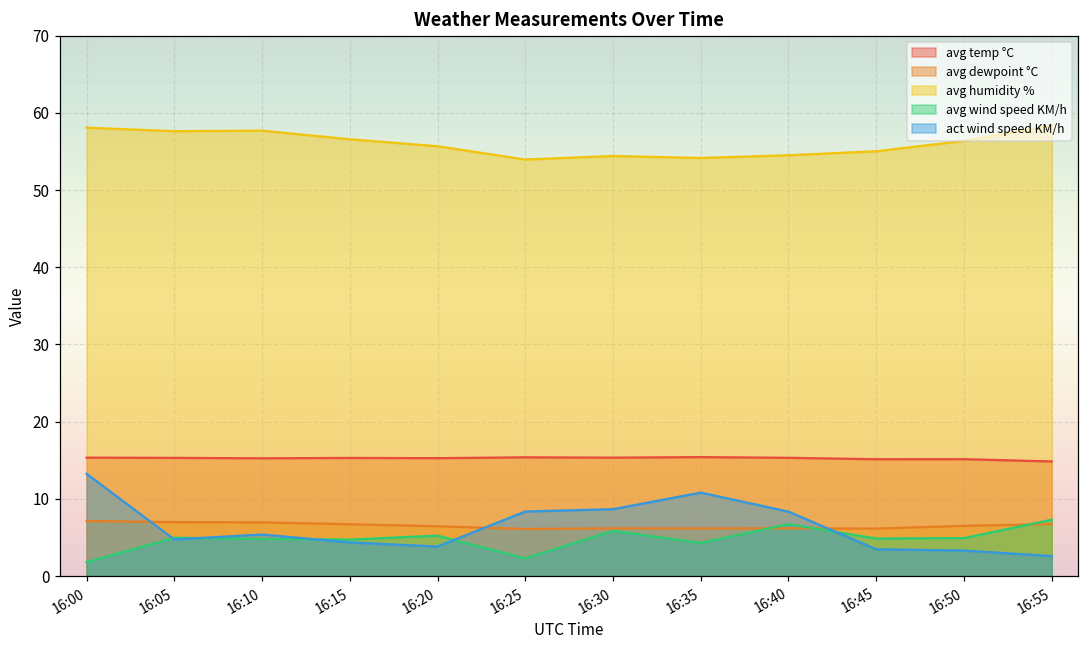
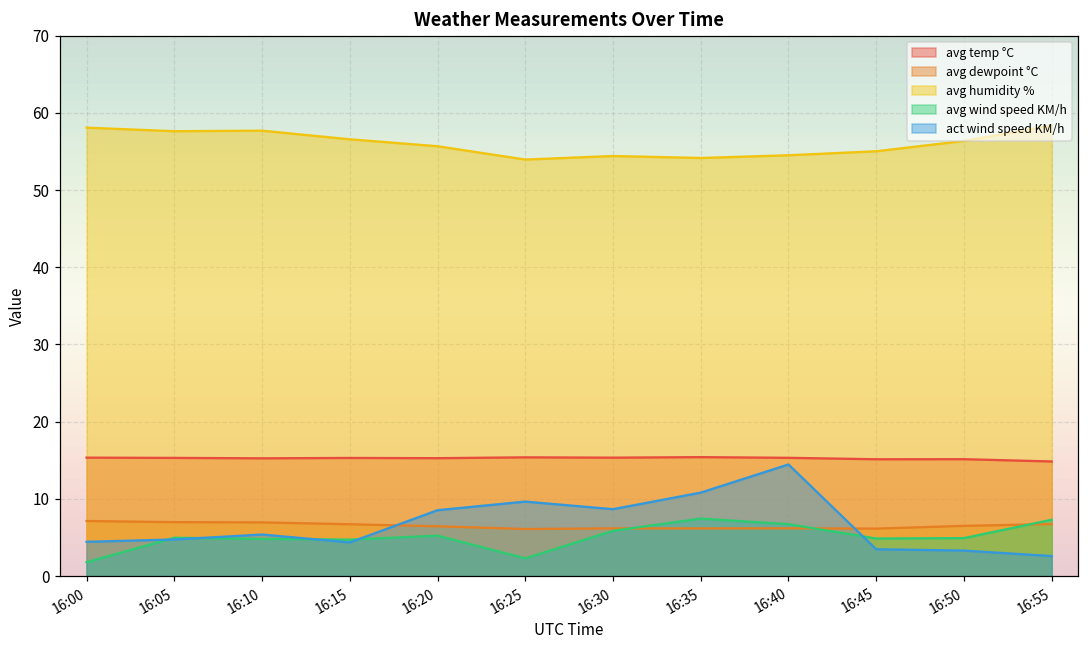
  {
    "avg wind speed KM/h": {
      "16:00": 2,
      "16:10": 5,
      "16:20": 5,
      "16:25": 2,
-     "16:35": 4,
+     "16:35": 7,
      "16:40": 7,
      "16:45": 5,
      "16:50": 5,
      "16:55": 7
    },
    "act wind speed KM/h": {
-     "16:00": 13,
+     "16:00": 4,
      "16:10": 5,
-     "16:20": 4,
-     "16:25": 8,
+     "16:20": 9,
+     "16:25": 10,
      "16:30": 9,
      "16:35": 11,
-     "16:40": 8,
+     "16:40": 14,
      "16:45": 3,
      "16:50": 3,
      "16:55": 3
    }
  }
